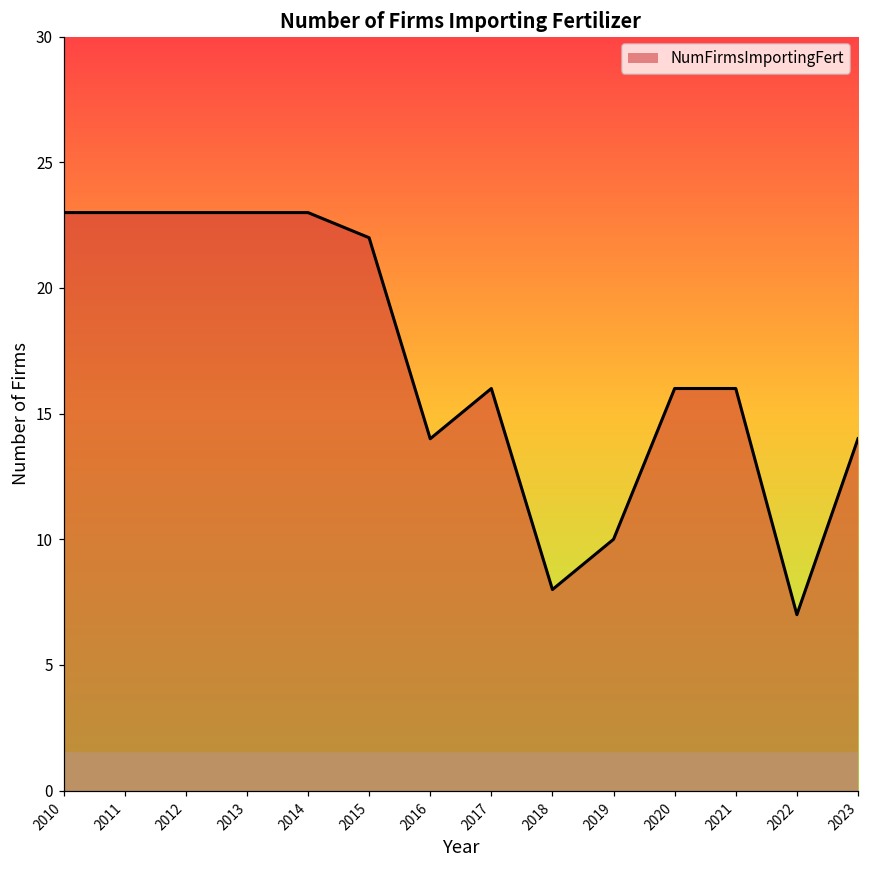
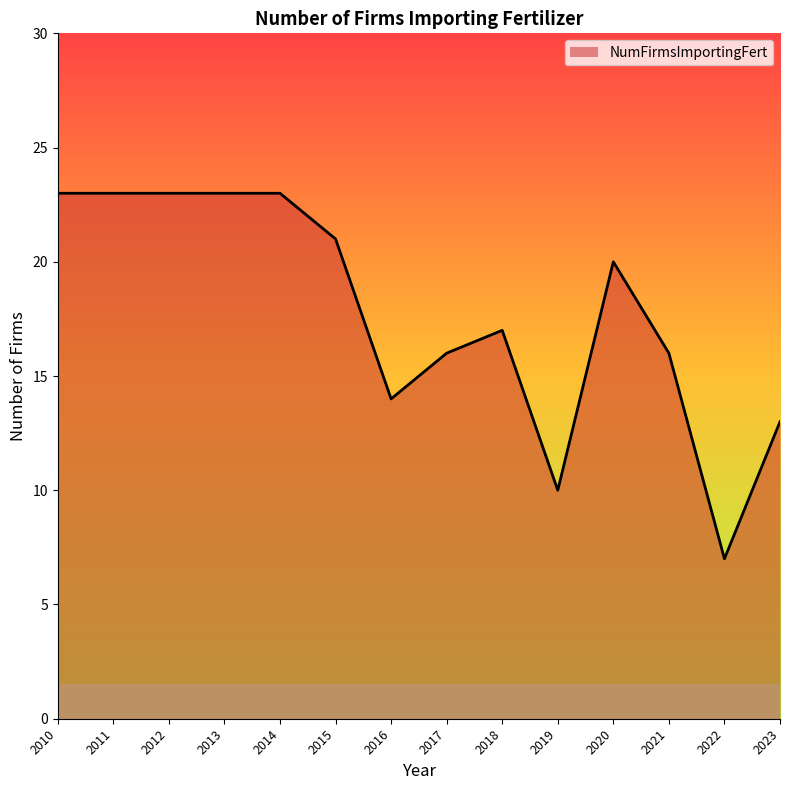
  {
    "2010": 23,
    "2011": 23,
    "2012": 23,
    "2013": 23,
    "2014": 23,
-   "2015": 22,
+   "2015": 21,
    "2016": 14,
    "2017": 16,
-   "2018": 8,
+   "2018": 17,
    "2019": 10,
-   "2020": 16,
+   "2020": 20,
    "2021": 16,
    "2022": 7,
-   "2023": 14
+   "2023": 13
  }
